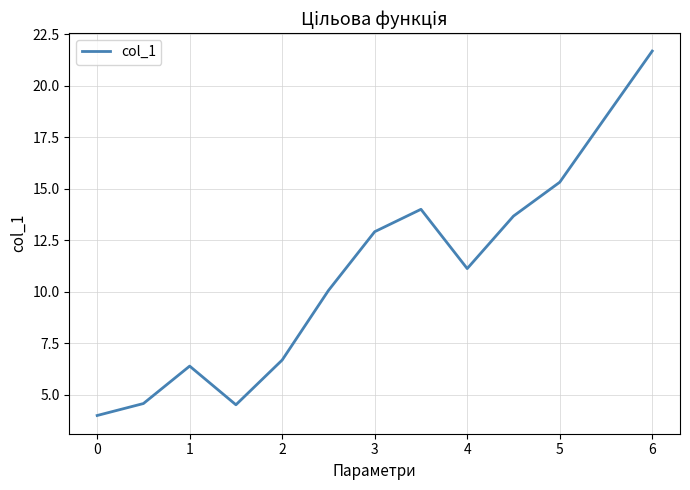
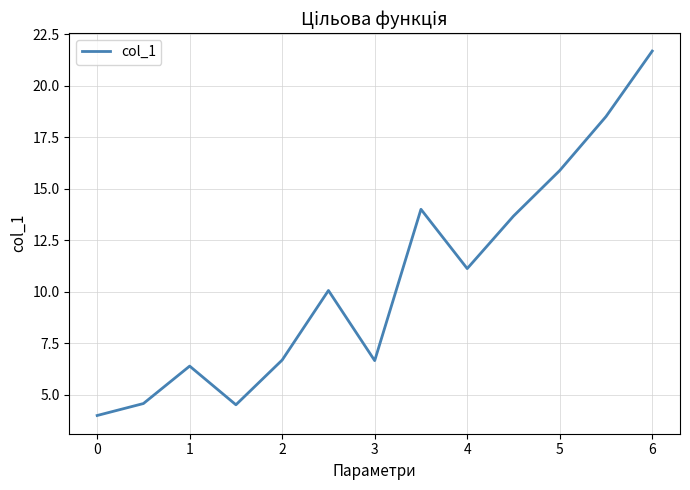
  {
    "0": 4.0,
    "1": 6.4,
    "2": 6.7,
-   "3": 12.9,
+   "3": 6.7,
    "4": 11.1,
-   "5": 15.3,
+   "5": 15.9,
    "6": 21.7
  }
